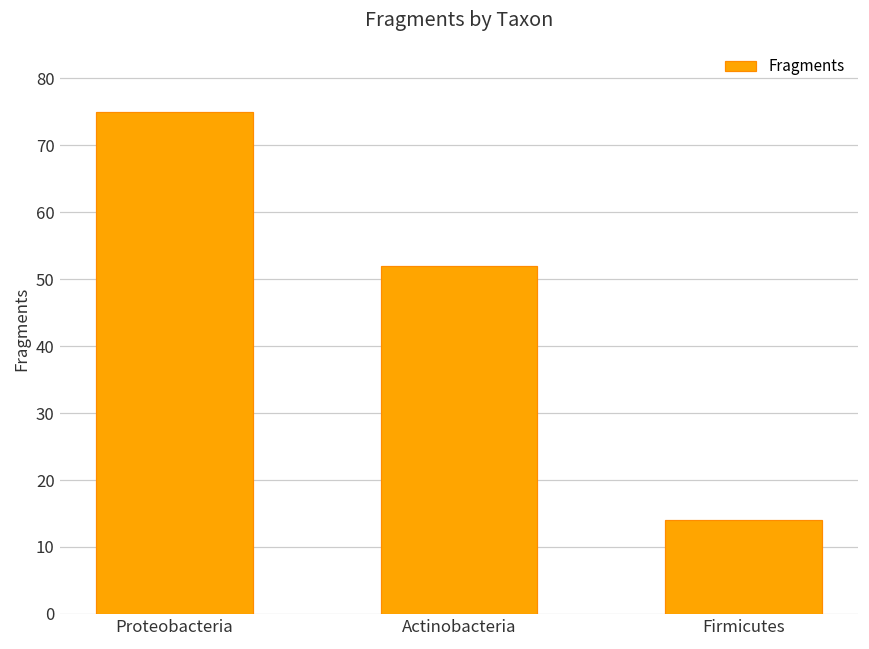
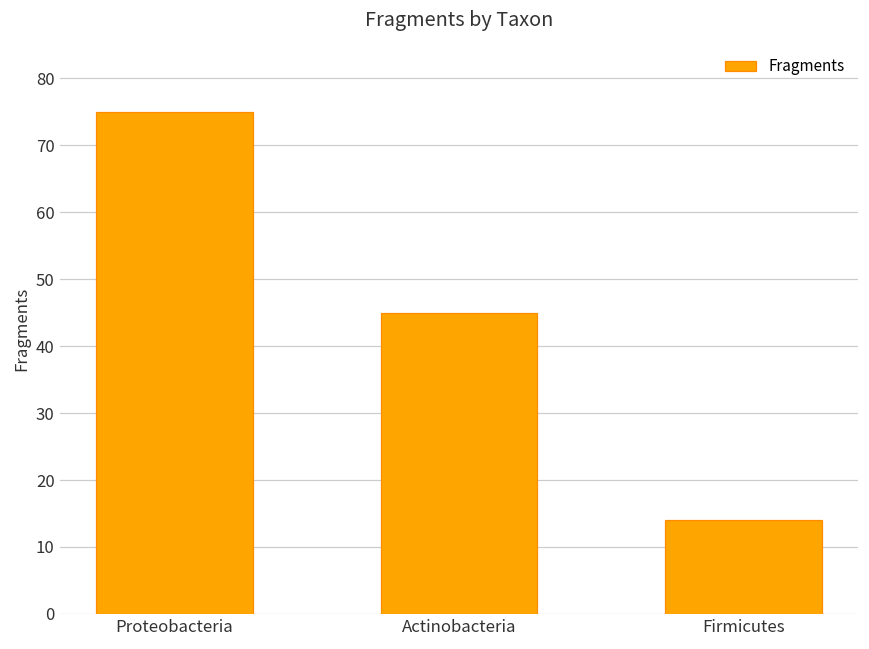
  {
    "Proteobacteria": 75,
-   "Actinobacteria": 52,
+   "Actinobacteria": 45,
    "Firmicutes": 14
  }
